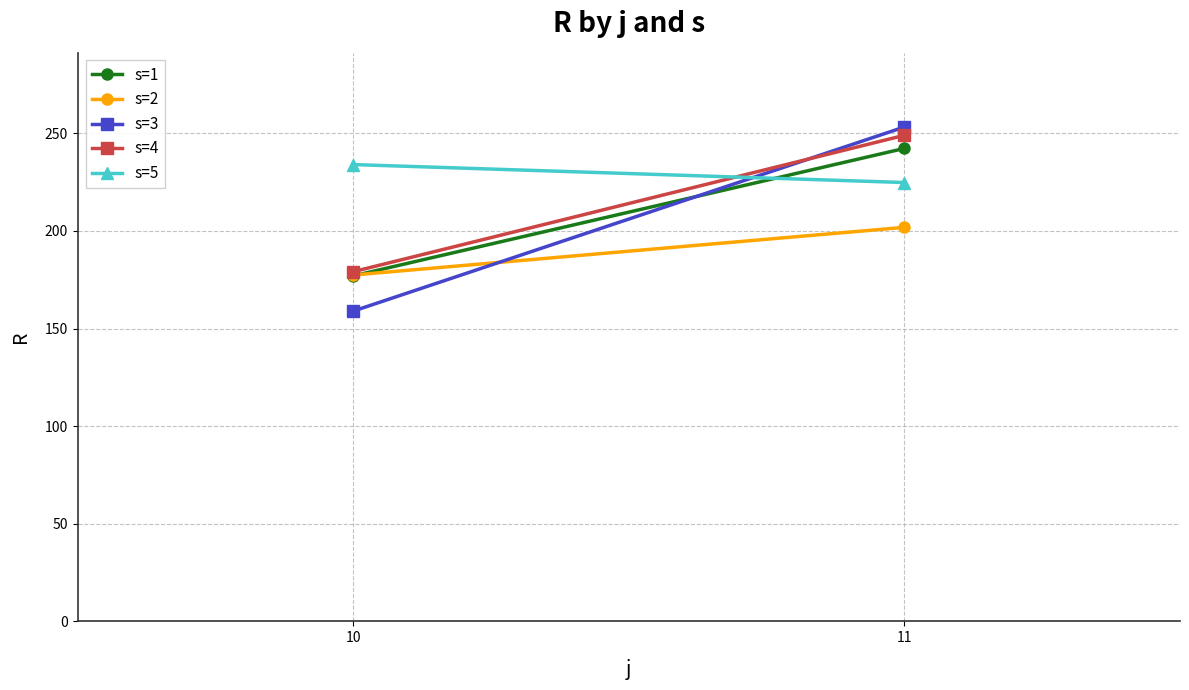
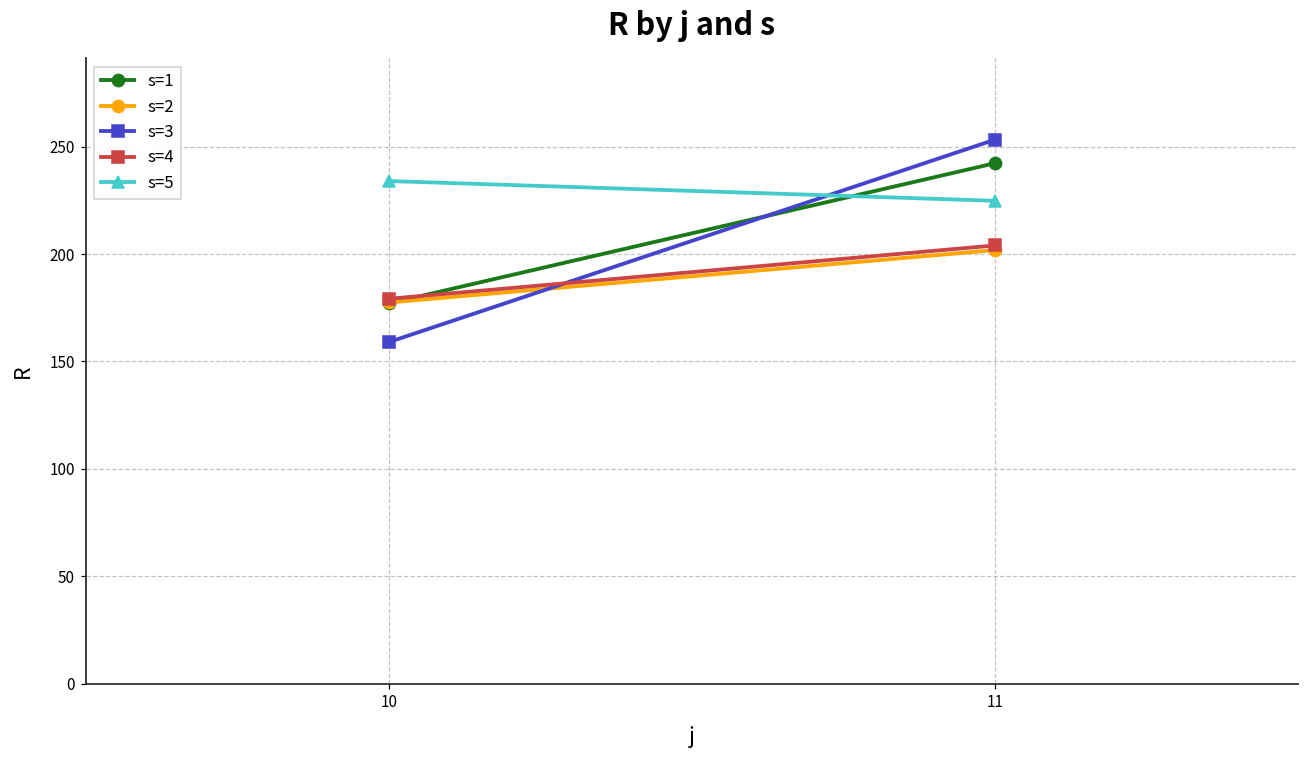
  {
    "s=1": {
      "11": 242
    },
    "s=2": {
      "11": 202
    },
    "s=3": {
      "10": 159,
      "11": 253
    },
    "s=4": {
      "10": 179,
-     "11": 249
+     "11": 204
    },
    "s=5": {
      "10": 234,
      "11": 225
    }
  }
